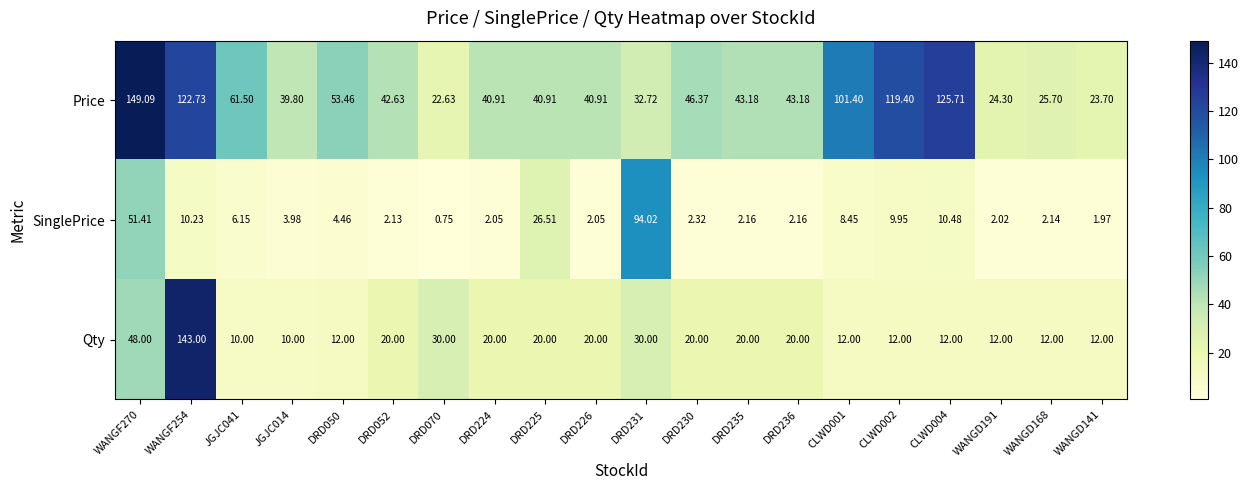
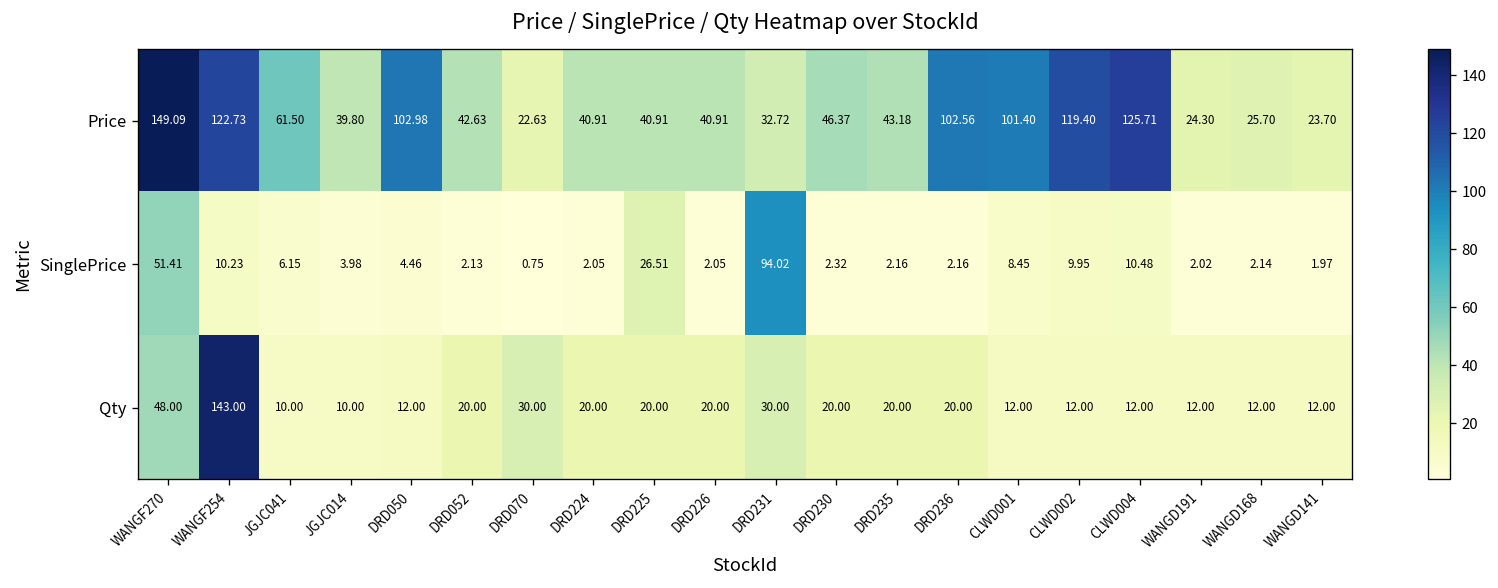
  {
    "Price": {
      "WANGF270": 149.09,
      "WANGF254": 122.73,
      "JGJC041": 61.50,
      "JGJC014": 39.80,
-     "DRD050": 53.46,
+     "DRD050": 102.98,
      "DRD052": 42.63,
      "DRD070": 22.63,
      "DRD224": 40.91,
      "DRD225": 40.91,
      "DRD226": 40.91,
      "DRD231": 32.72,
      "DRD230": 46.37,
      "DRD235": 43.18,
-     "DRD236": 43.18,
+     "DRD236": 102.56,
      "CLWD001": 101.40,
      "CLWD002": 119.40,
      "CLWD004": 125.71,
      "WANGD191": 24.30,
      "WANGD168": 25.70,
      "WANGD141": 23.70
    },
    "SinglePrice": {
      "WANGF270": 51.41,
      "WANGF254": 10.23,
      "JGJC041": 6.15,
      "JGJC014": 3.98,
      "DRD050": 4.46,
      "DRD052": 2.13,
      "DRD070": 0.75,
      "DRD224": 2.05,
      "DRD225": 26.51,
      "DRD226": 2.05,
      "DRD231": 94.02,
      "DRD230": 2.32,
      "DRD235": 2.16,
      "DRD236": 2.16,
      "CLWD001": 8.45,
      "CLWD002": 9.95,
      "CLWD004": 10.48,
      "WANGD191": 2.02,
      "WANGD168": 2.14,
      "WANGD141": 1.97
    },
    "Qty": {
      "WANGF270": 48.00,
      "WANGF254": 143.00,
      "JGJC041": 10.00,
      "JGJC014": 10.00,
      "DRD050": 12.00,
      "DRD052": 20.00,
      "DRD070": 30.00,
      "DRD224": 20.00,
      "DRD225": 20.00,
      "DRD226": 20.00,
      "DRD231": 30.00,
      "DRD230": 20.00,
      "DRD235": 20.00,
      "DRD236": 20.00,
      "CLWD001": 12.00,
      "CLWD002": 12.00,
      "CLWD004": 12.00,
      "WANGD191": 12.00,
      "WANGD168": 12.00,
      "WANGD141": 12.00
    }
  }
